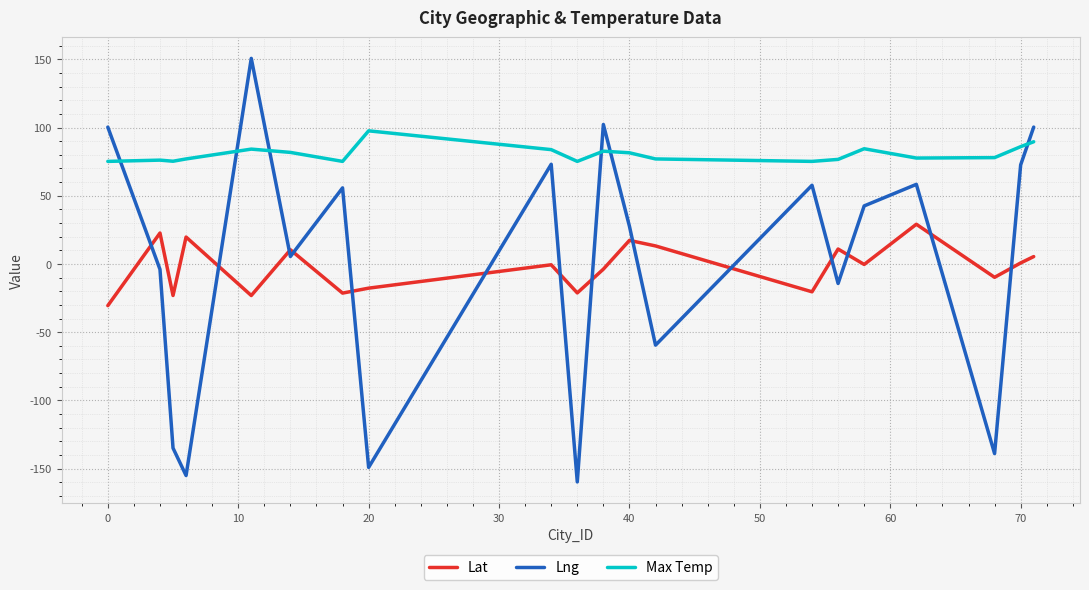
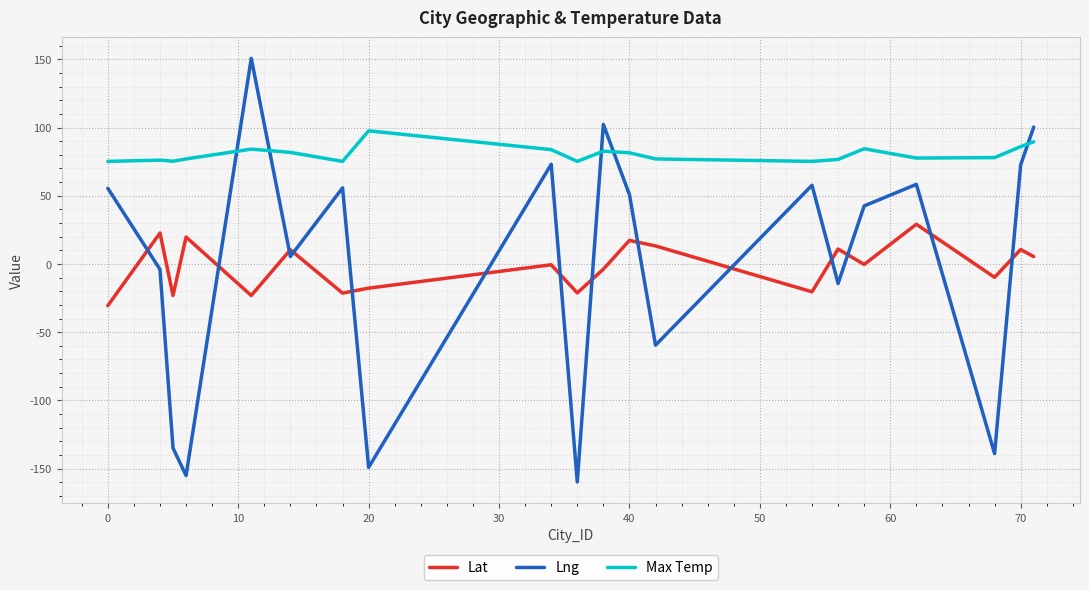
  {
    "Lat": {
      "0": -31,
      "20": -18,
      "40": 17,
-     "70": 1
+     "70": 11
    },
    "Lng": {
-     "0": 100,
+     "0": 55,
      "20": -149,
-     "40": 28,
+     "40": 51,
      "70": 73
    },
    "Max Temp": {
      "0": 75,
      "20": 98,
      "40": 82,
      "70": 86
    }
  }
